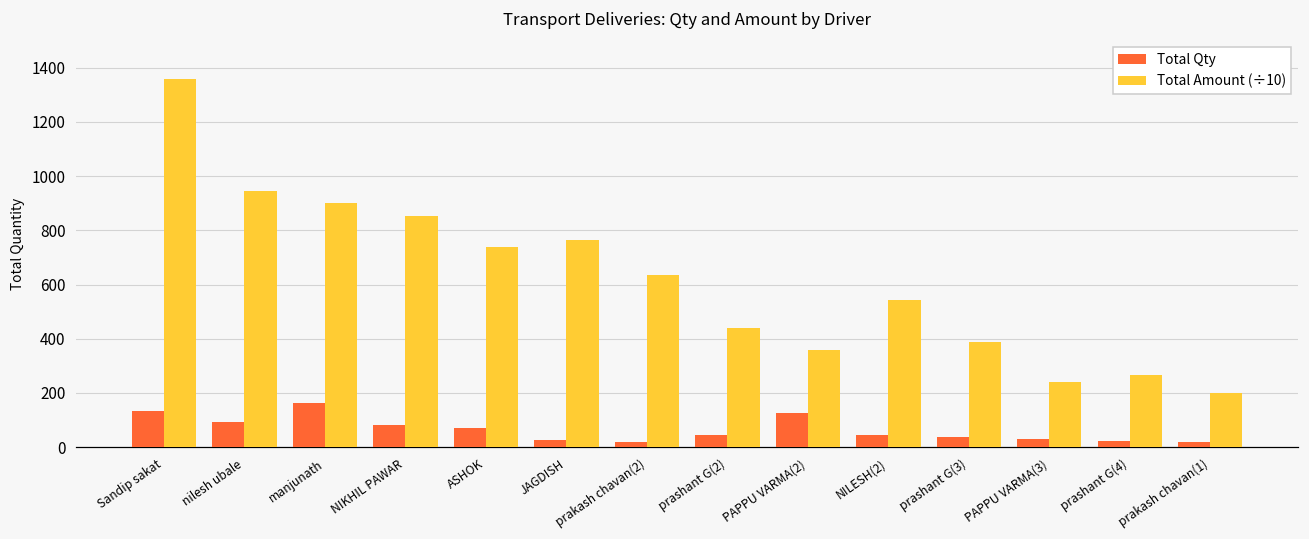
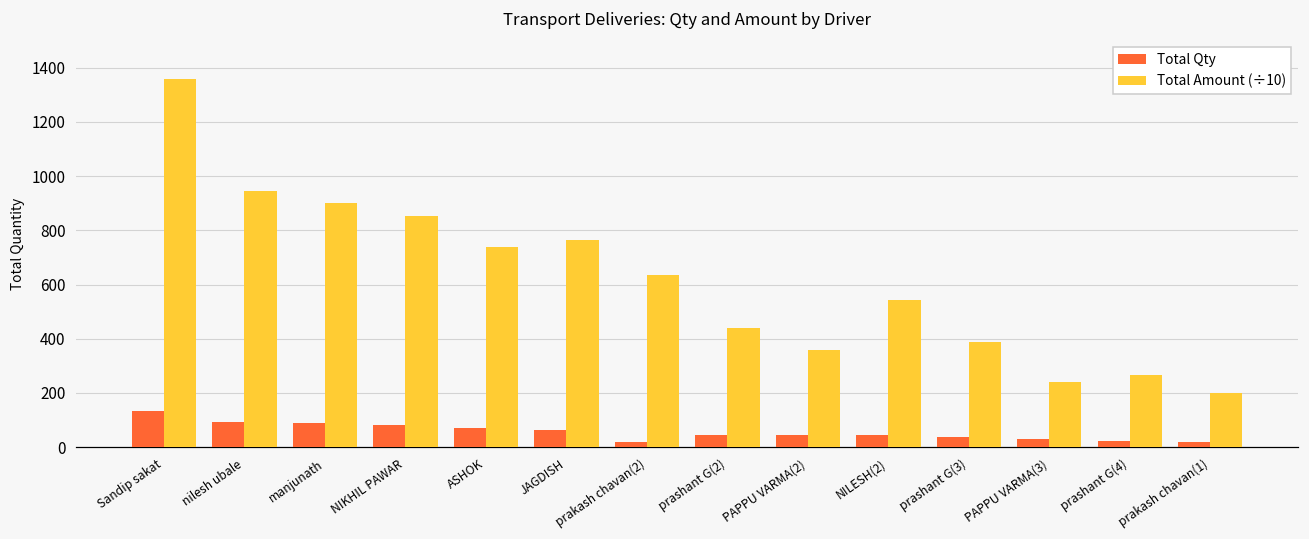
  {
    "Total Qty": {
      "Sandip sakat": 130,
      "nilesh ubale": 90,
-     "manjunath": 160,
+     "manjunath": 90,
      "NIKHIL PAWAR": 80,
      "ASHOK": 70,
-     "JAGDISH": 30,
+     "JAGDISH": 70,
      "prakash chavan(2)": 20,
      "prashant G(2)": 40,
-     "PAPPU VARMA(2)": 130,
+     "PAPPU VARMA(2)": 40,
      "NILESH(2)": 50,
      "prashant G(3)": 40,
      "PAPPU VARMA(3)": 30,
      "prashant G(4)": 20,
      "prakash chavan(1)": 20
    },
    "Total Amount (÷10)": {
      "Sandip sakat": 1360,
      "nilesh ubale": 950,
      "manjunath": 900,
      "NIKHIL PAWAR": 850,
      "ASHOK": 740,
      "JAGDISH": 770,
      "prakash chavan(2)": 630,
      "prashant G(2)": 440,
      "PAPPU VARMA(2)": 360,
      "NILESH(2)": 540,
      "prashant G(3)": 390,
      "PAPPU VARMA(3)": 240,
      "prashant G(4)": 270,
      "prakash chavan(1)": 200
    }
  }
